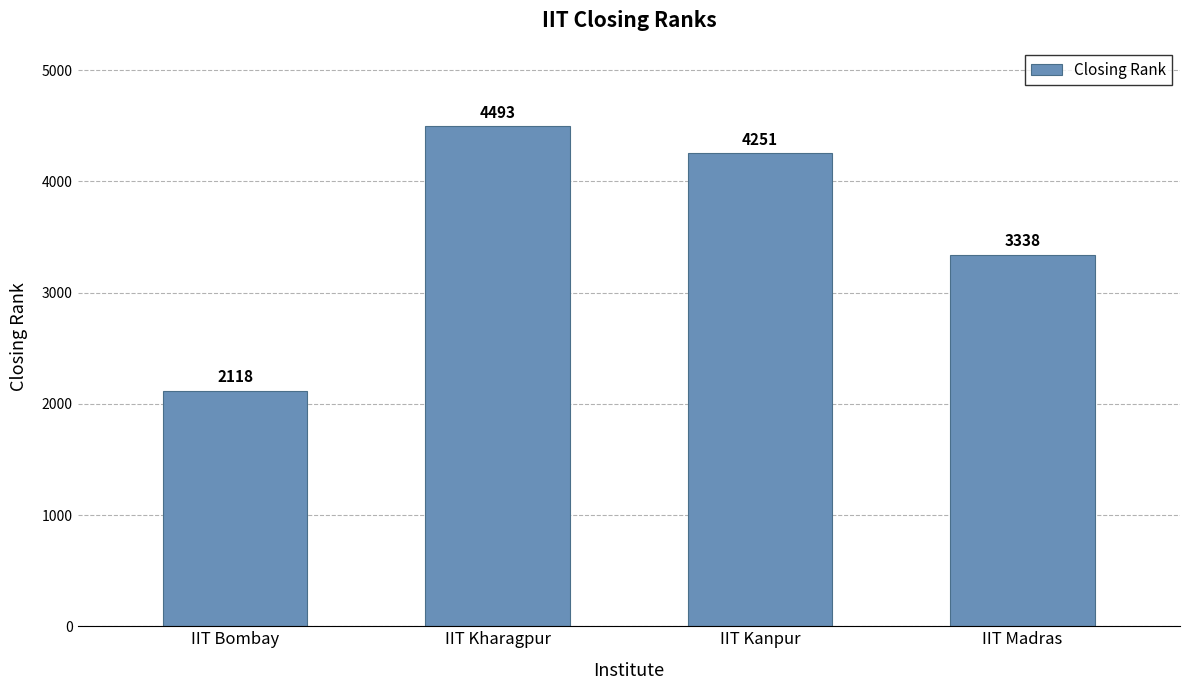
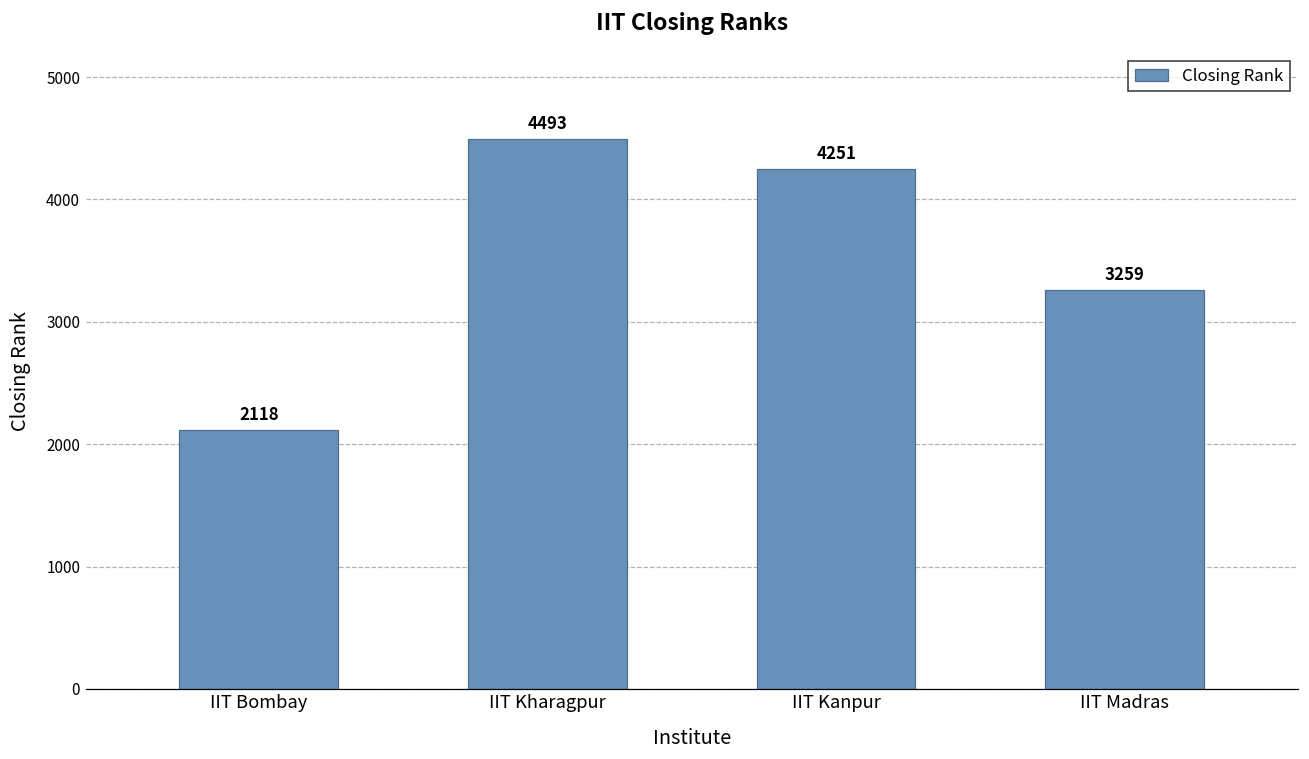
  {
    "IIT Bombay": 2118,
    "IIT Kharagpur": 4493,
    "IIT Kanpur": 4251,
-   "IIT Madras": 3338
+   "IIT Madras": 3259
  }
